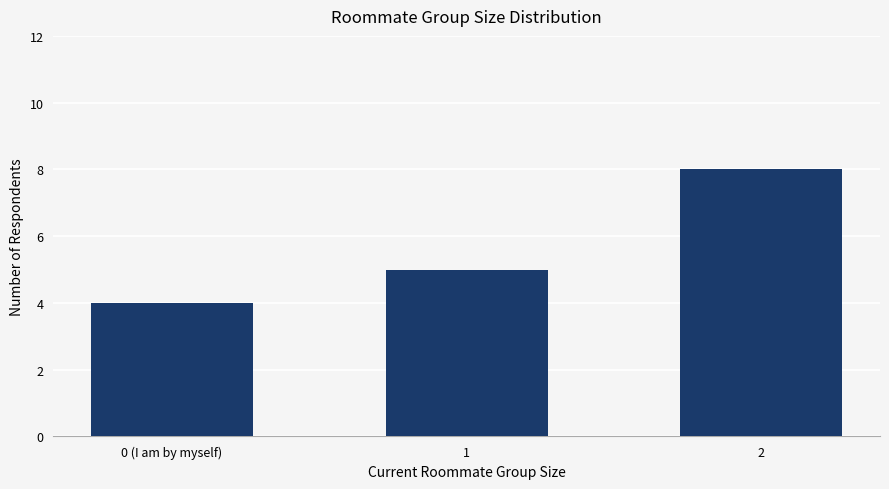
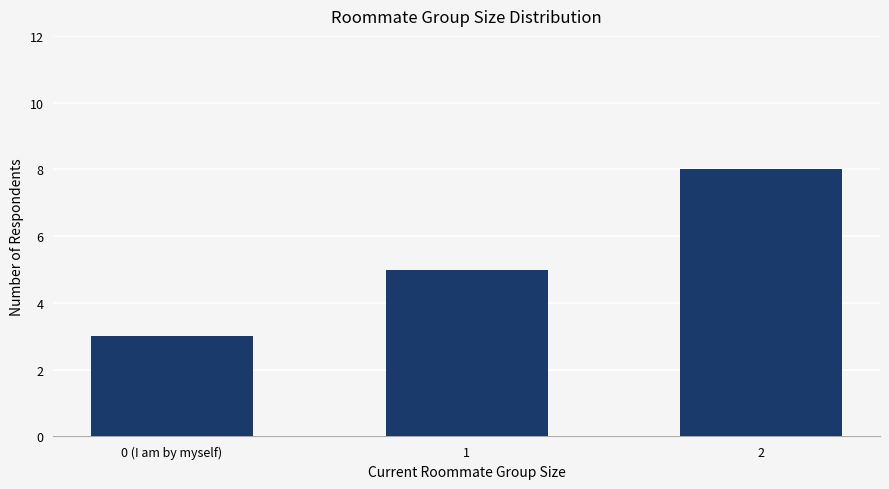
  {
-   "0 (I am by myself)": 4,
+   "0 (I am by myself)": 3,
    "1": 5,
    "2": 8
  }
